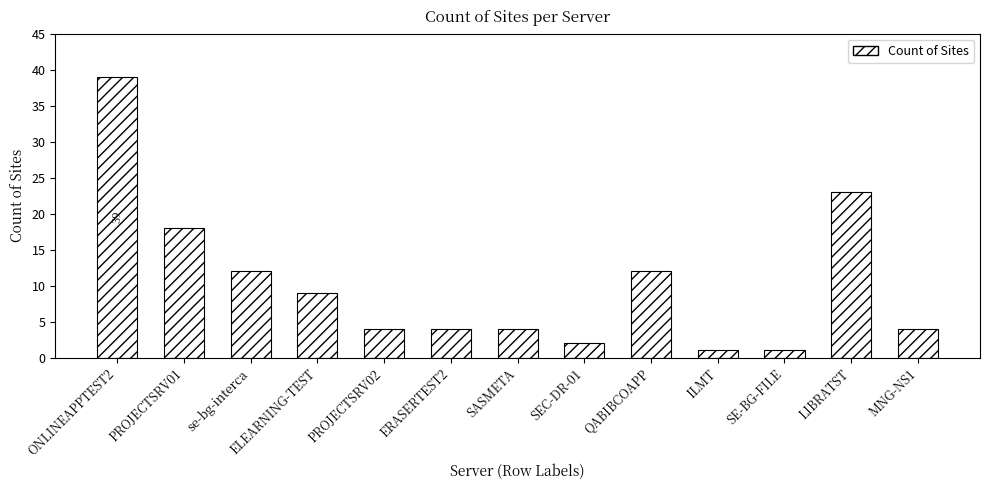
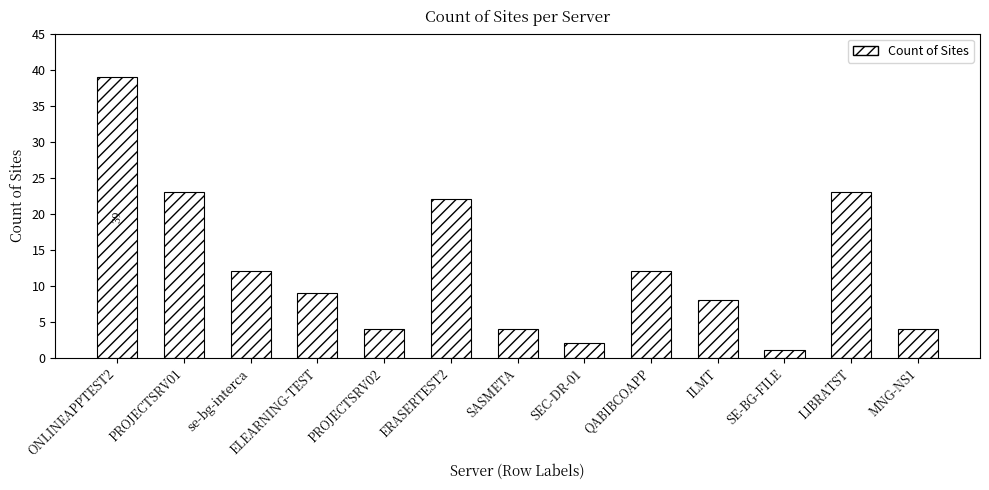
  {
-   "PROJECTSRV01": 18,
+   "PROJECTSRV01": 23,
    "se-bg-interca": 12,
    "ELEARNING-TEST": 9,
    "PROJECTSRV02": 4,
-   "ERASERTEST2": 4,
+   "ERASERTEST2": 22,
    "SASMETA": 4,
    "SEC-DR-01": 2,
    "QABIBCOAPP": 12,
-   "ILMT": 1,
+   "ILMT": 8,
    "SE-BG-FILE": 1,
    "LIBRATST": 23,
    "MNG-NS1": 4
  }
